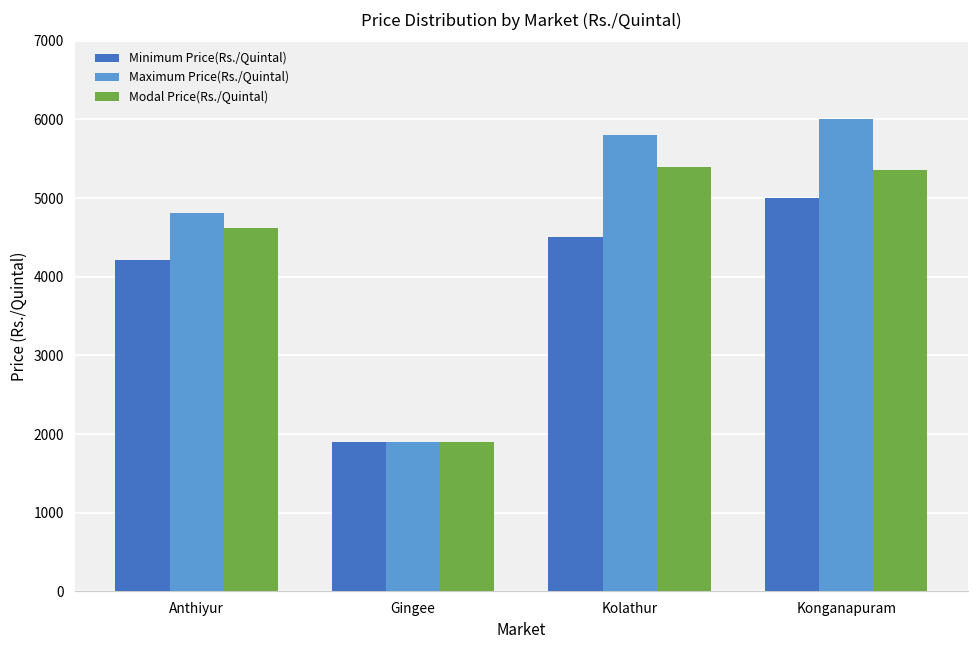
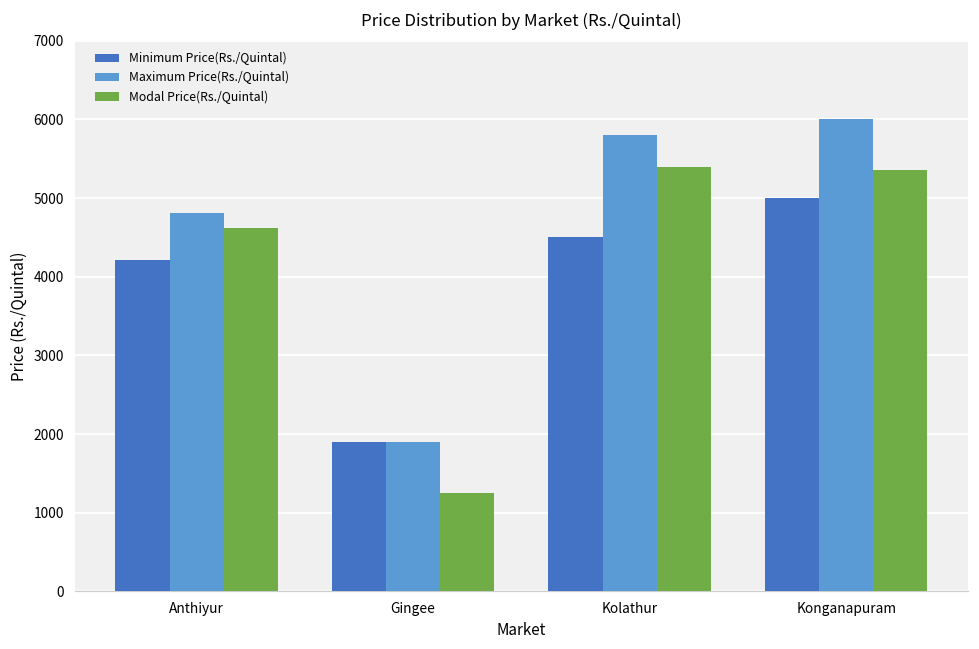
  {
    "Modal Price(Rs./Quintal)": {
      "Anthiyur": 4600,
-     "Gingee": 1900,
+     "Gingee": 1300,
      "Kolathur": 5400,
      "Konganapuram": 5400
    }
  }
